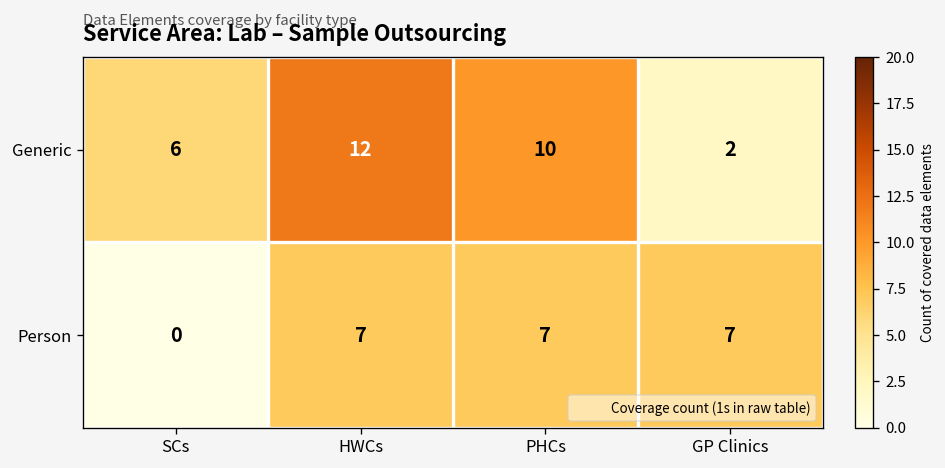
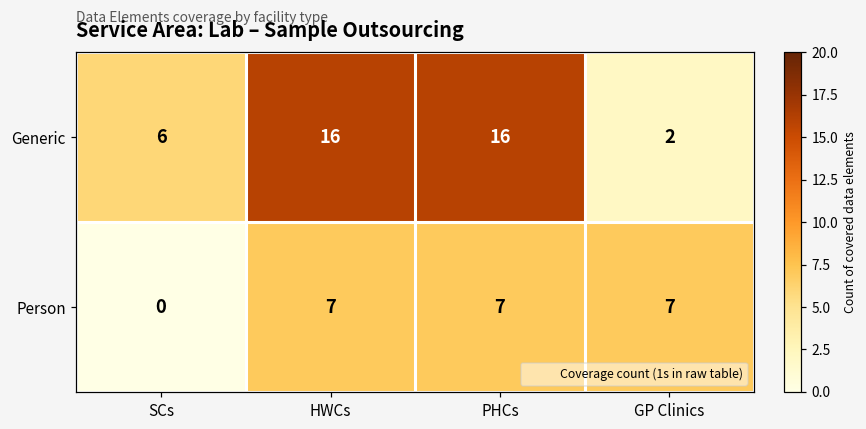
  {
    "Generic": {
      "SCs": 6,
-     "HWCs": 12,
-     "PHCs": 10,
+     "HWCs": 16,
+     "PHCs": 16,
      "GP Clinics": 2
    },
    "Person": {
      "SCs": 0,
      "HWCs": 7,
      "PHCs": 7,
      "GP Clinics": 7
    }
  }
